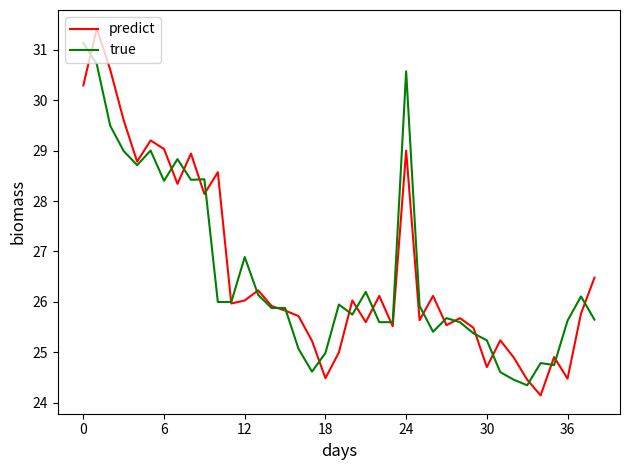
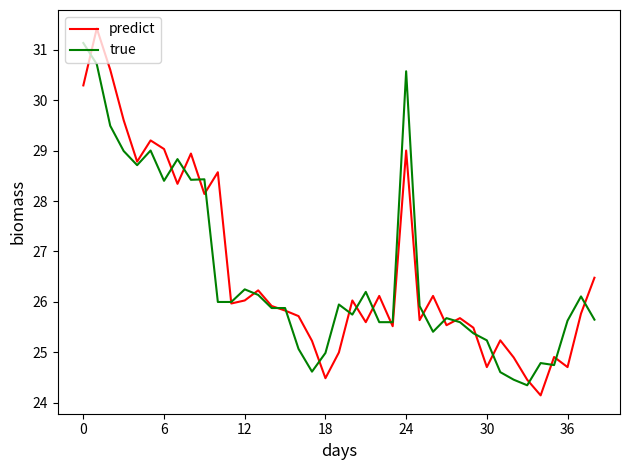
  {
    "predict": {
      "0": 30.3,
      "6": 29.0,
      "12": 26.0,
      "18": 24.5,
      "24": 29.0,
      "30": 24.7,
-     "36": 24.5
+     "36": 24.7
    },
    "true": {
      "6": 28.4,
-     "12": 26.9,
+     "12": 26.3,
      "18": 25.0,
      "24": 30.6,
      "30": 25.2,
      "36": 25.6
    }
  }
